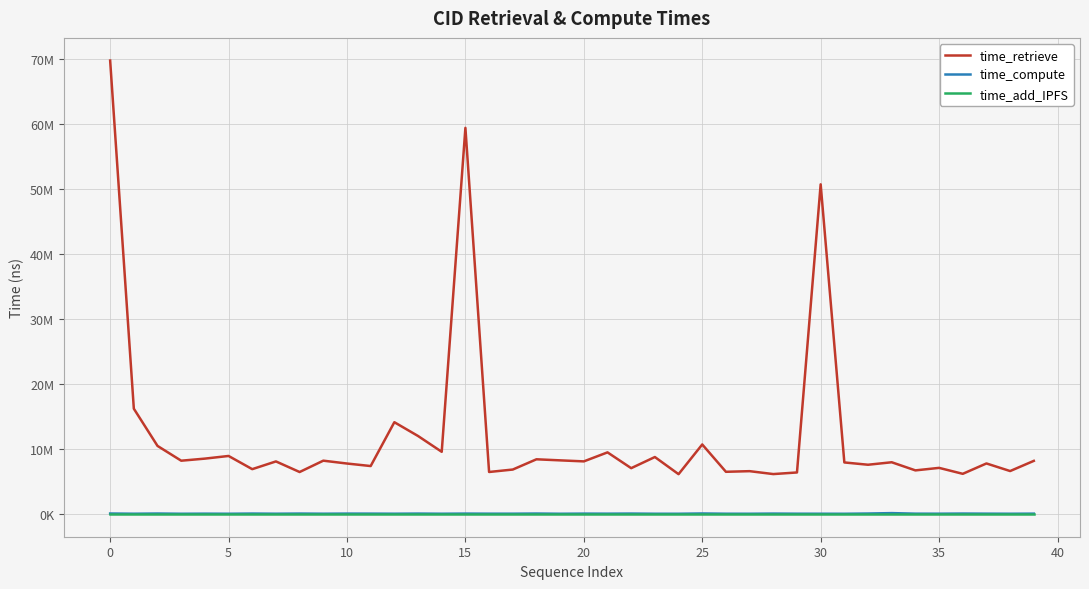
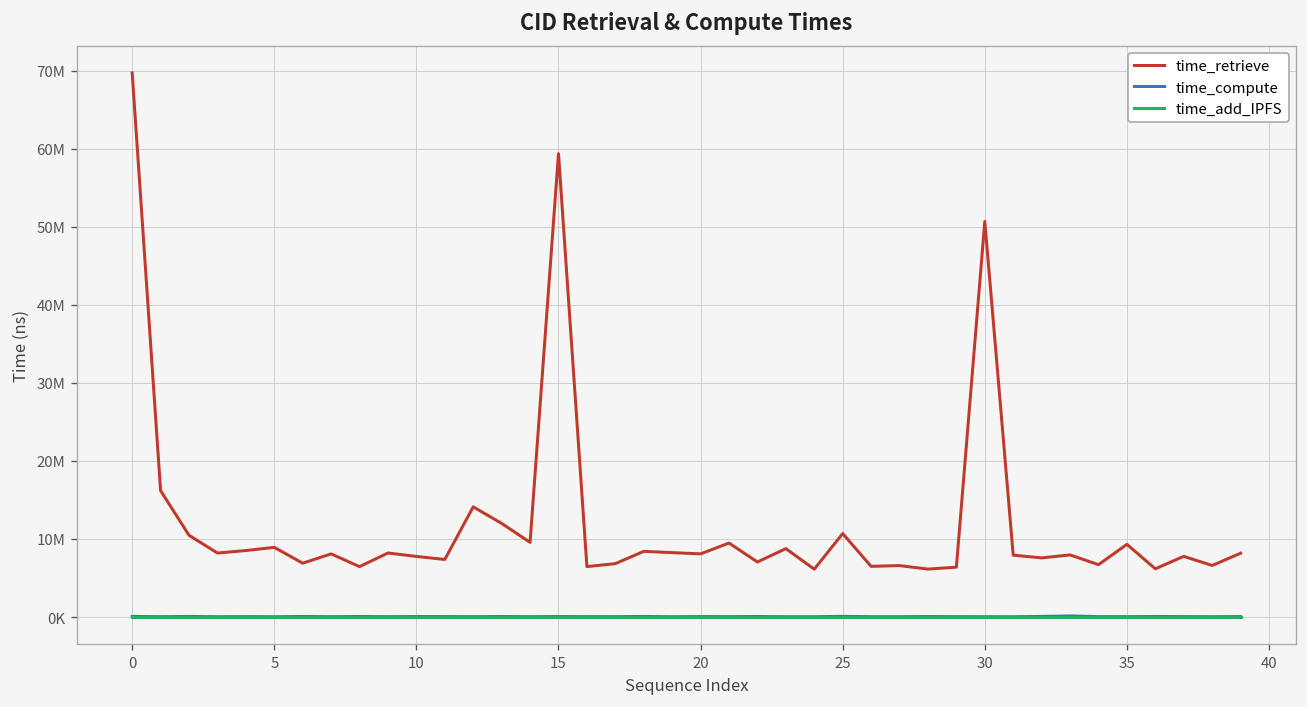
  {
    "time_retrieve": {
      "0": 70000000,
      "5": 9000000,
      "10": 8000000,
      "15": 59000000,
      "20": 8000000,
      "25": 11000000,
      "30": 51000000,
-     "35": 7000000
+     "35": 9000000
    }
  }
